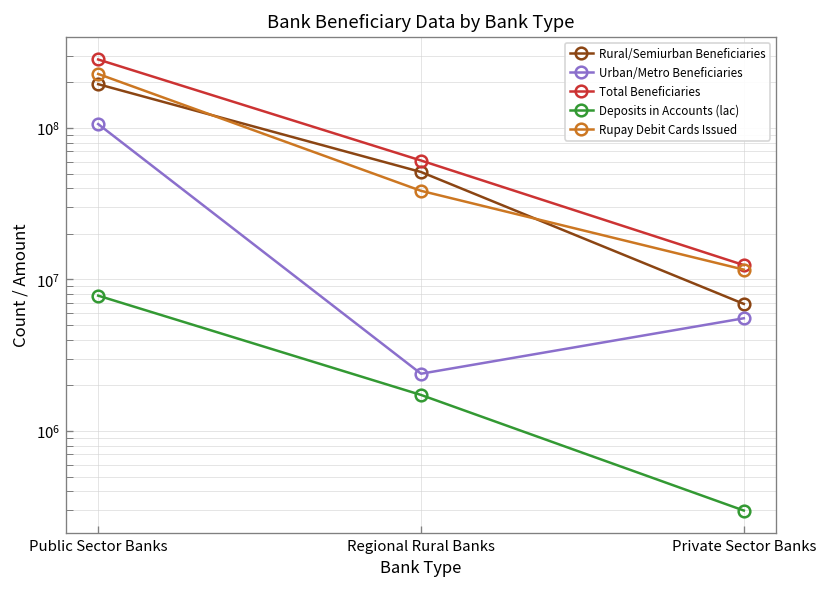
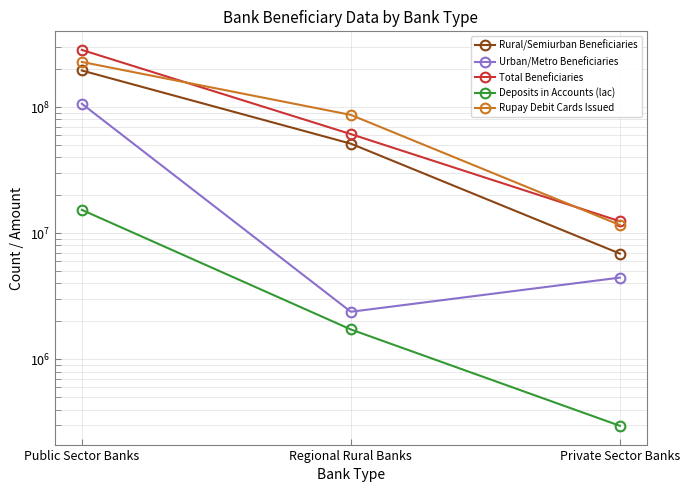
  {
    "Rural/Semiurban Beneficiaries": {
      "Public Sector Banks": 190000000,
      "Regional Rural Banks": 51000000,
      "Private Sector Banks": 7000000
    },
    "Urban/Metro Beneficiaries": {
      "Public Sector Banks": 110000000,
      "Regional Rural Banks": 2400000,
-     "Private Sector Banks": 6000000
+     "Private Sector Banks": 4400000
    },
    "Total Beneficiaries": {
      "Public Sector Banks": 280000000,
      "Regional Rural Banks": 60000000,
      "Private Sector Banks": 12000000
    },
    "Deposits in Accounts (lac)": {
-     "Public Sector Banks": 8000000,
+     "Public Sector Banks": 15000000,
      "Regional Rural Banks": 1700000,
      "Private Sector Banks": 300000
    },
    "Rupay Debit Cards Issued": {
      "Public Sector Banks": 230000000,
-     "Regional Rural Banks": 38000000,
+     "Regional Rural Banks": 90000000,
      "Private Sector Banks": 12000000
    }
  }
